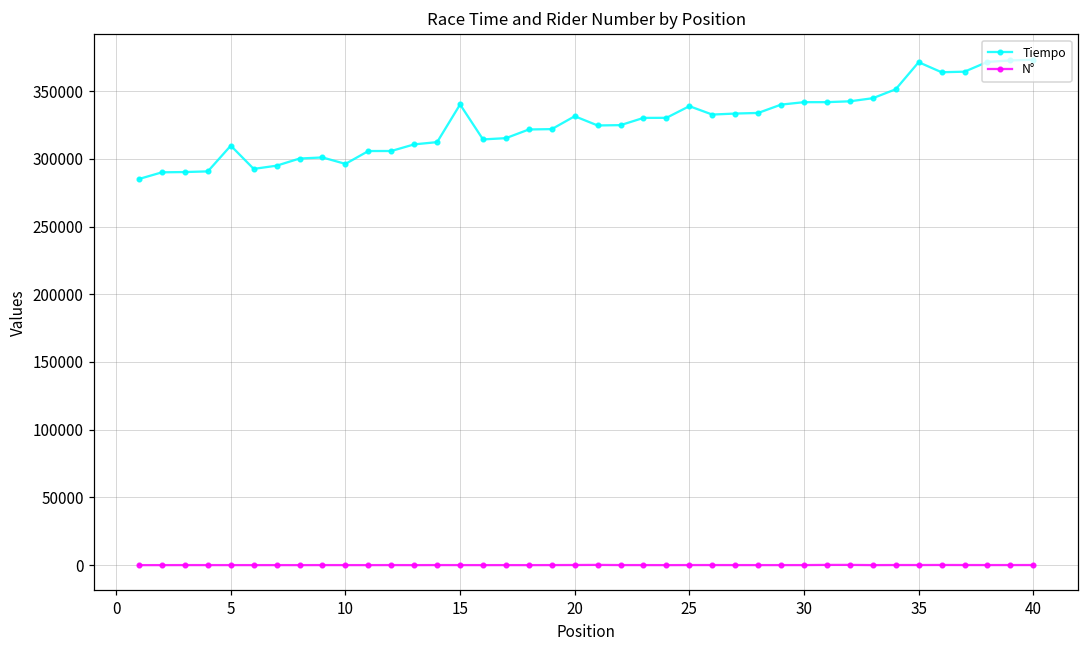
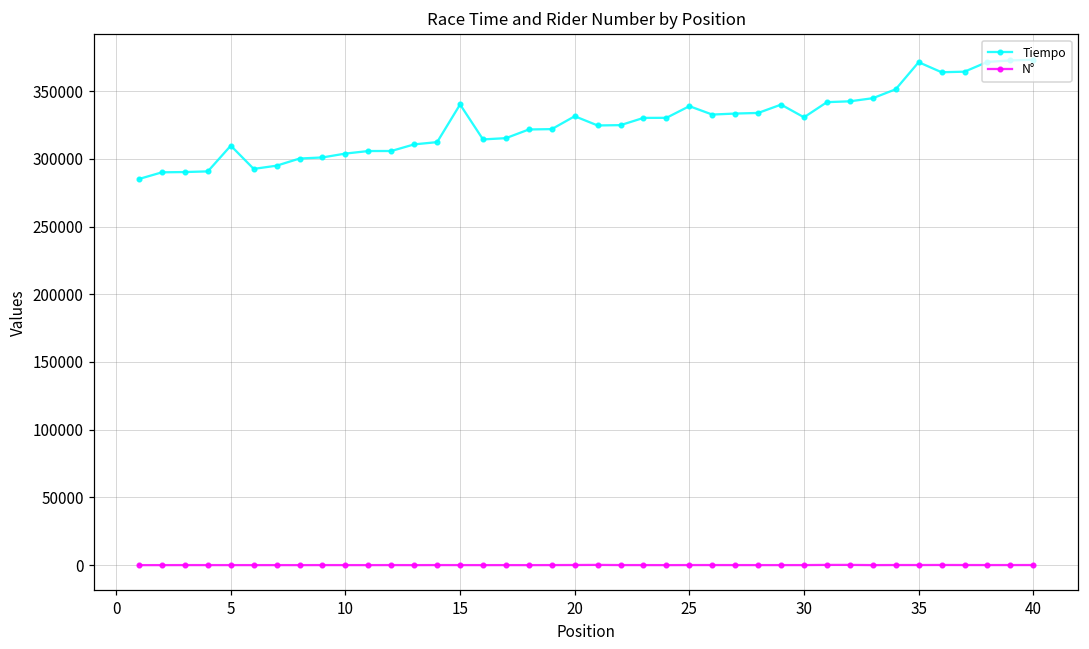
  {
    "Tiempo": {
      "5": 310000,
-     "10": 296000,
+     "10": 304000,
      "15": 340000,
      "20": 331000,
      "25": 339000,
-     "30": 342000,
+     "30": 331000,
      "35": 371000
    },
    "N°": {
      "5": 0,
      "10": 0,
      "15": 0,
      "20": 0,
      "25": 0,
      "30": 0,
      "35": 0,
      "40": 0
    }
  }
